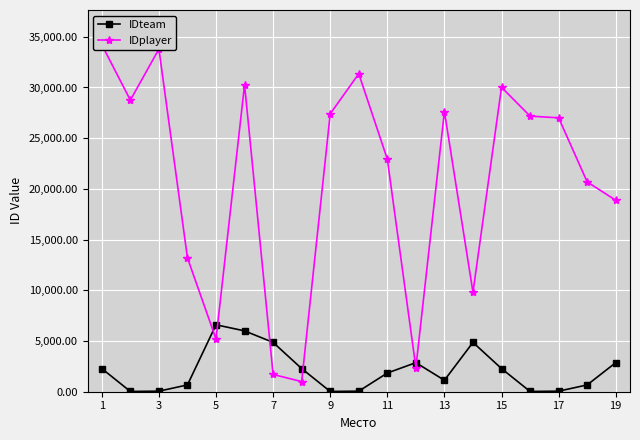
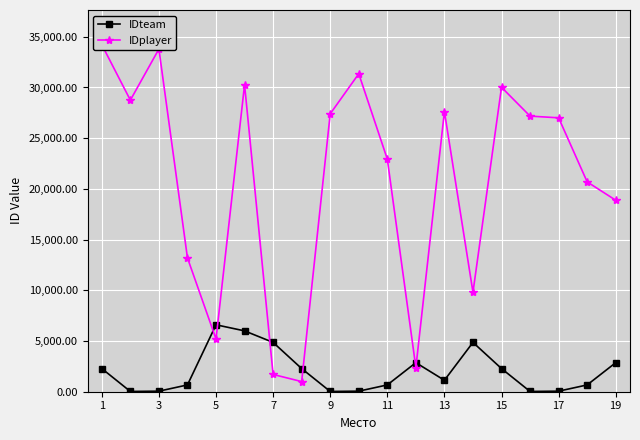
  {
    "IDteam": {
      "1": "2,300",
      "3": "100",
      "5": "6,600",
      "7": "4,900",
      "9": "0",
-     "11": "1,800",
+     "11": "700",
      "13": "1,100",
      "15": "2,300",
      "17": "100",
      "19": "2,900"
    },
    "IDplayer": {
      "5": "5,200",
      "7": "1,700",
      "9": "27,400",
      "11": "22,900",
      "13": "27,600",
      "15": "30,000",
      "17": "27,000",
      "19": "18,900"
    }
  }
